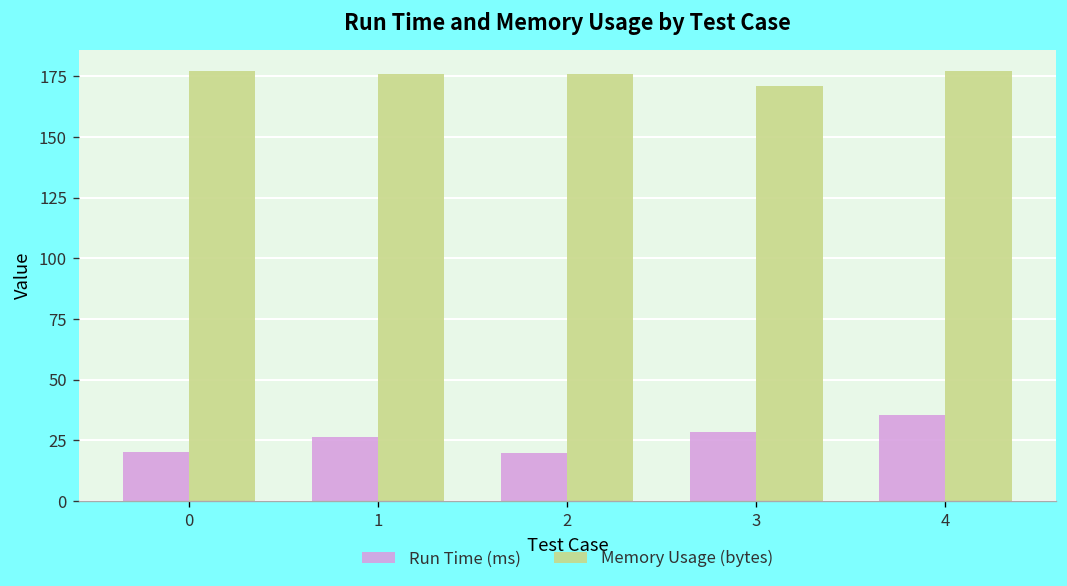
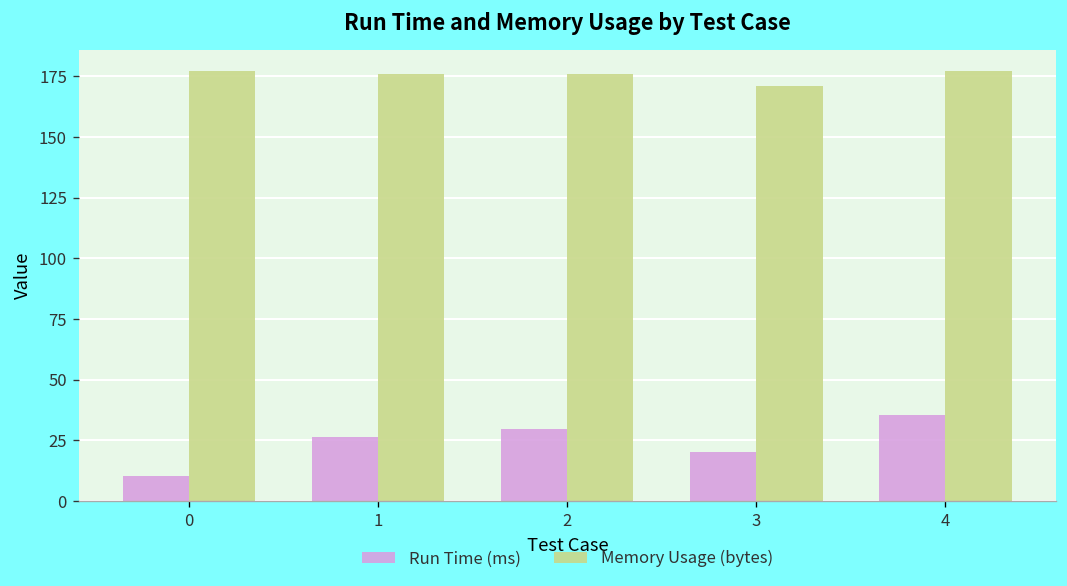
  {
    "Run Time (ms)": {
-     "0": 20,
+     "0": 10,
      "1": 26,
-     "2": 20,
-     "3": 29,
+     "2": 30,
+     "3": 20,
      "4": 36
    },
    "Memory Usage (bytes)": {
      "0": 177,
      "1": 176,
      "2": 176,
      "3": 171,
      "4": 177
    }
  }
